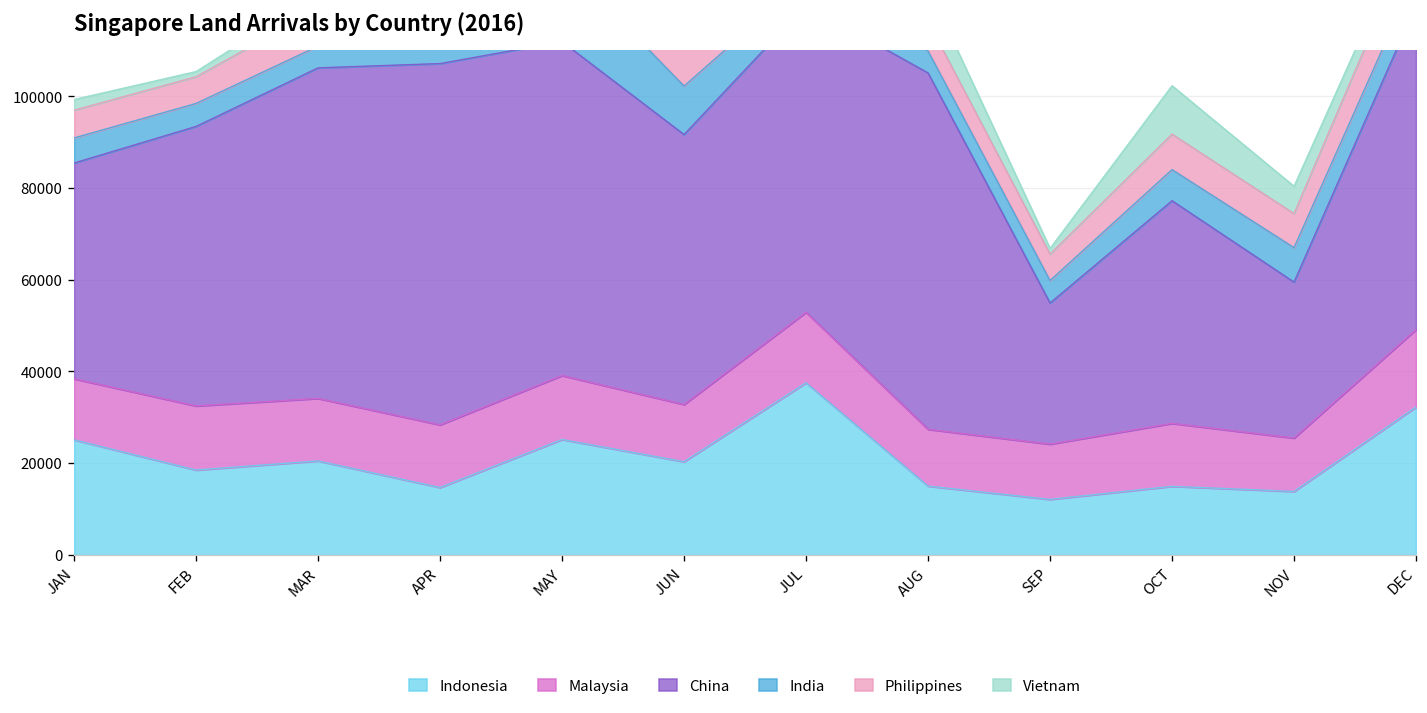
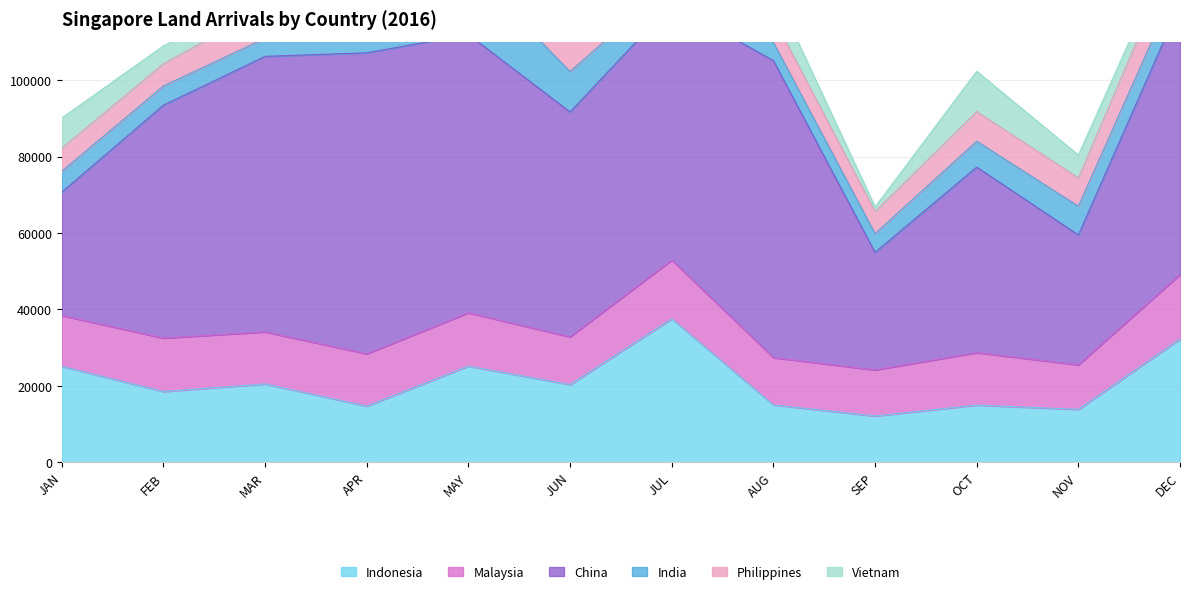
  {
    "China": {
-     "JAN": 47000,
+     "JAN": 32000,
      "FEB": 61000,
      "MAR": 72000,
      "APR": 79000,
      "JUN": 59000,
      "AUG": 78000,
      "SEP": 31000,
      "OCT": 49000,
      "NOV": 34000
    },
    "Vietnam": {
-     "JAN": 2000,
-     "FEB": 1000,
+     "JAN": 8000,
+     "FEB": 5000,
      "SEP": 1000,
      "OCT": 11000,
      "NOV": 6000
    }
  }
